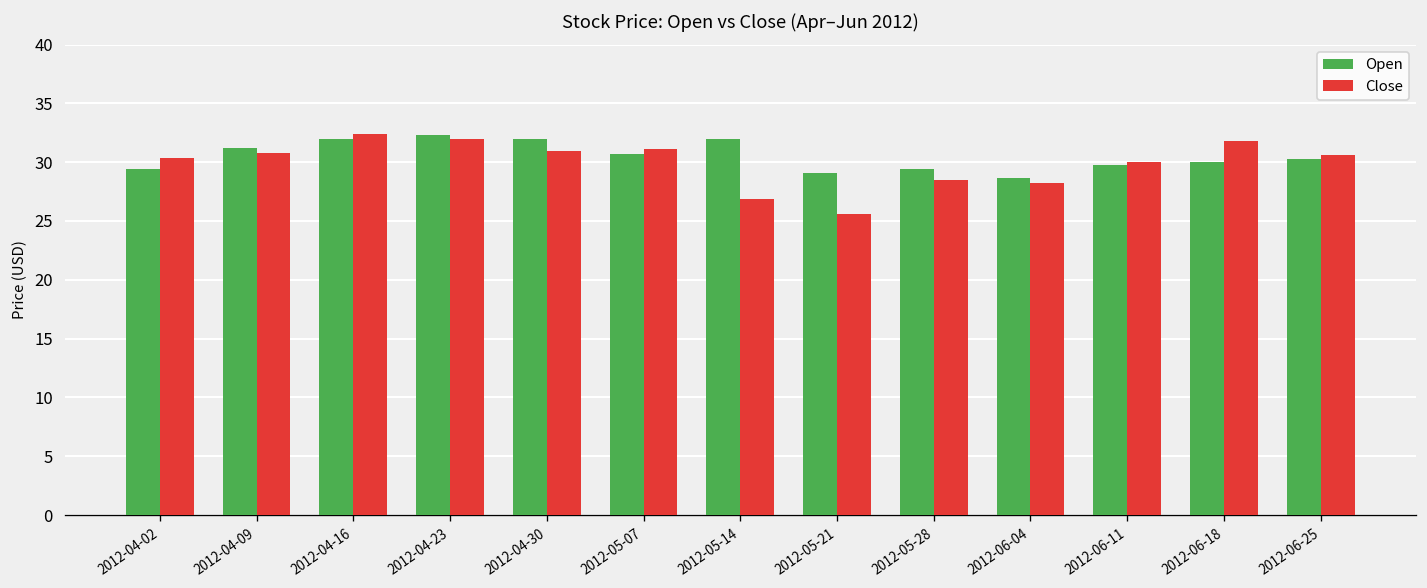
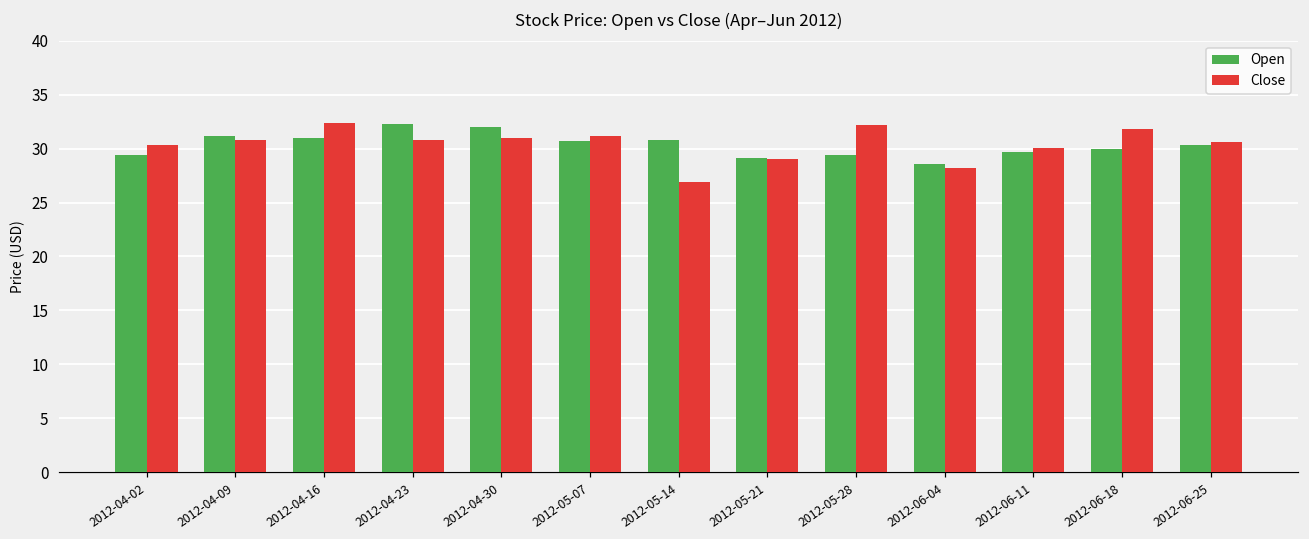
  {
    "Open": {
      "2012-04-02": 29,
      "2012-04-09": 31,
-     "2012-04-16": 32,
+     "2012-04-16": 31,
      "2012-04-23": 32,
      "2012-04-30": 32,
      "2012-05-07": 31,
-     "2012-05-14": 32,
+     "2012-05-14": 31,
      "2012-05-21": 29,
      "2012-05-28": 29,
      "2012-06-04": 29,
      "2012-06-11": 30,
      "2012-06-18": 30,
      "2012-06-25": 30
    },
    "Close": {
      "2012-04-02": 30,
      "2012-04-09": 31,
      "2012-04-16": 32,
-     "2012-04-23": 32,
+     "2012-04-23": 31,
      "2012-04-30": 31,
      "2012-05-07": 31,
      "2012-05-14": 27,
-     "2012-05-21": 26,
-     "2012-05-28": 28,
+     "2012-05-21": 29,
+     "2012-05-28": 32,
      "2012-06-04": 28,
      "2012-06-11": 30,
      "2012-06-18": 32,
      "2012-06-25": 31
    }
  }
